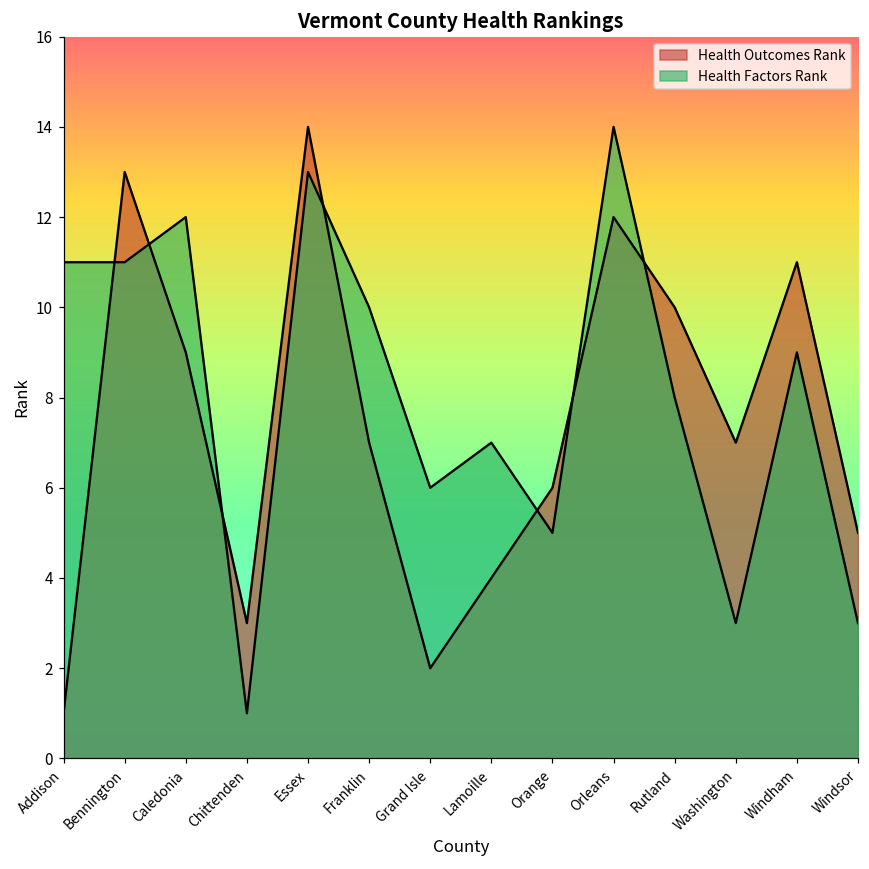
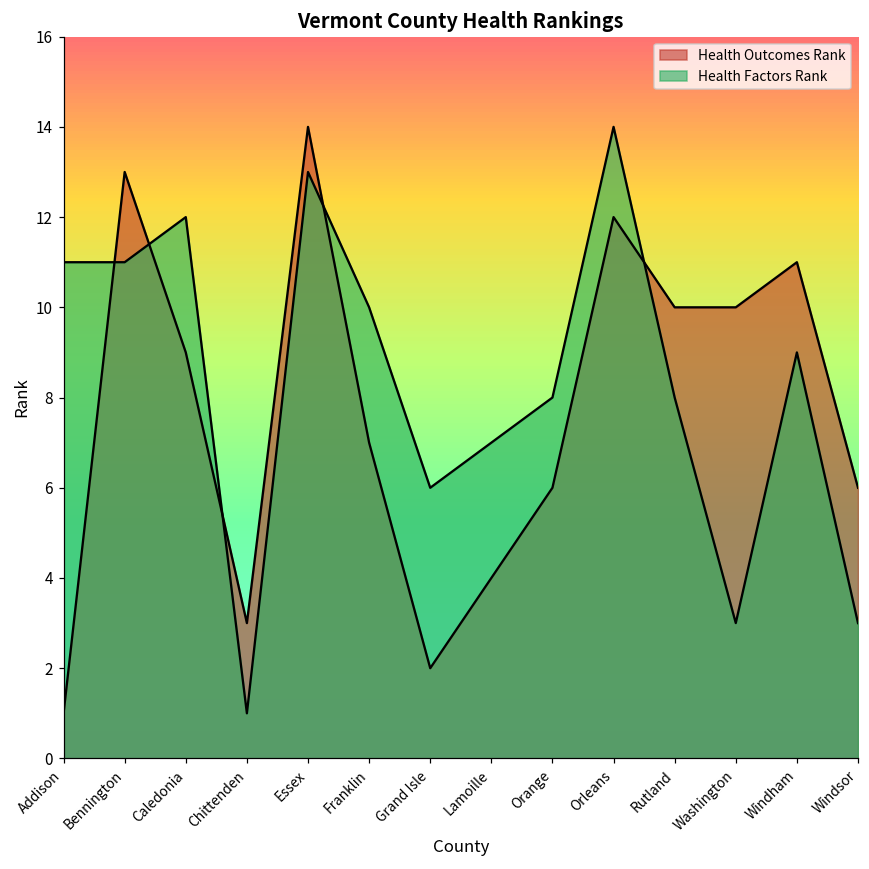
  {
    "Health Outcomes Rank": {
      "Addison": 1,
      "Bennington": 13,
      "Caledonia": 9,
      "Chittenden": 3,
      "Essex": 14,
      "Franklin": 7,
      "Grand Isle": 2,
      "Lamoille": 4,
      "Orange": 6,
      "Orleans": 12,
      "Rutland": 10,
-     "Washington": 7,
+     "Washington": 10,
      "Windham": 11,
-     "Windsor": 5
+     "Windsor": 6
    },
    "Health Factors Rank": {
      "Addison": 11,
      "Bennington": 11,
      "Caledonia": 12,
      "Chittenden": 1,
      "Essex": 13,
      "Franklin": 10,
      "Grand Isle": 6,
      "Lamoille": 7,
-     "Orange": 5,
+     "Orange": 8,
      "Orleans": 14,
      "Rutland": 8,
      "Washington": 3,
      "Windham": 9,
      "Windsor": 3
    }
  }
